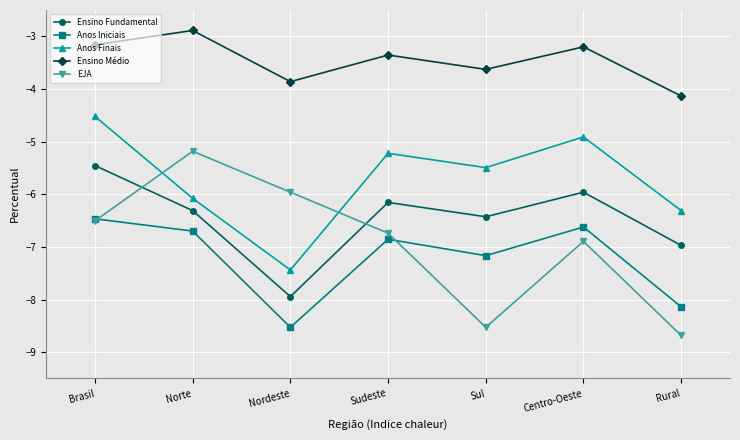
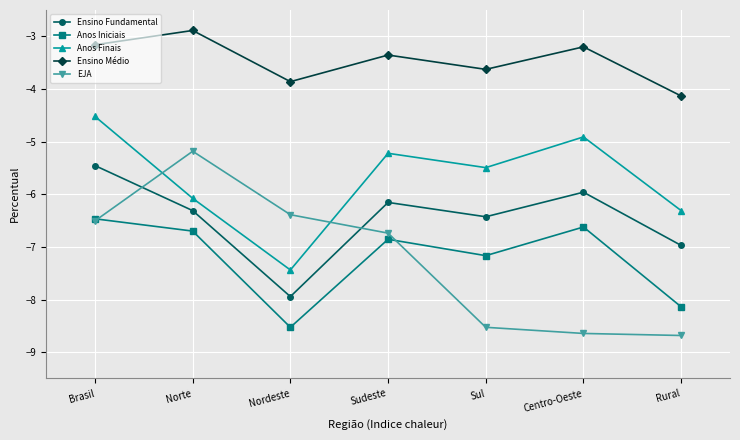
  {
    "EJA": {
      "Norte": -5.2,
-     "Nordeste": -6.0,
+     "Nordeste": -6.4,
      "Sudeste": -6.7,
      "Sul": -8.5,
-     "Centro-Oeste": -6.9,
+     "Centro-Oeste": -8.6,
      "Rural": -8.7
    }
  }
